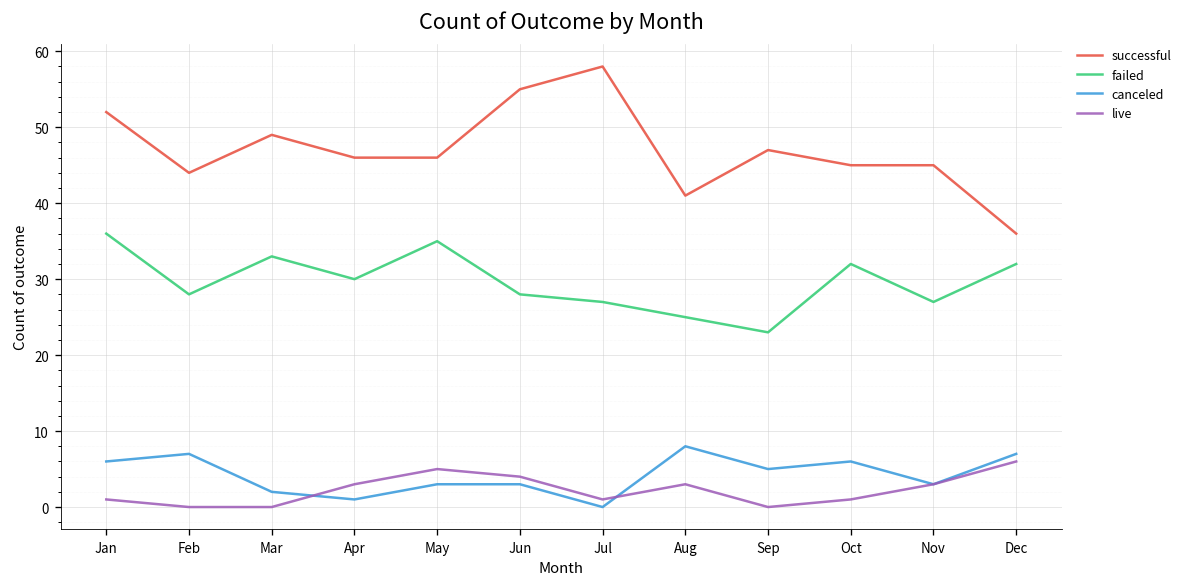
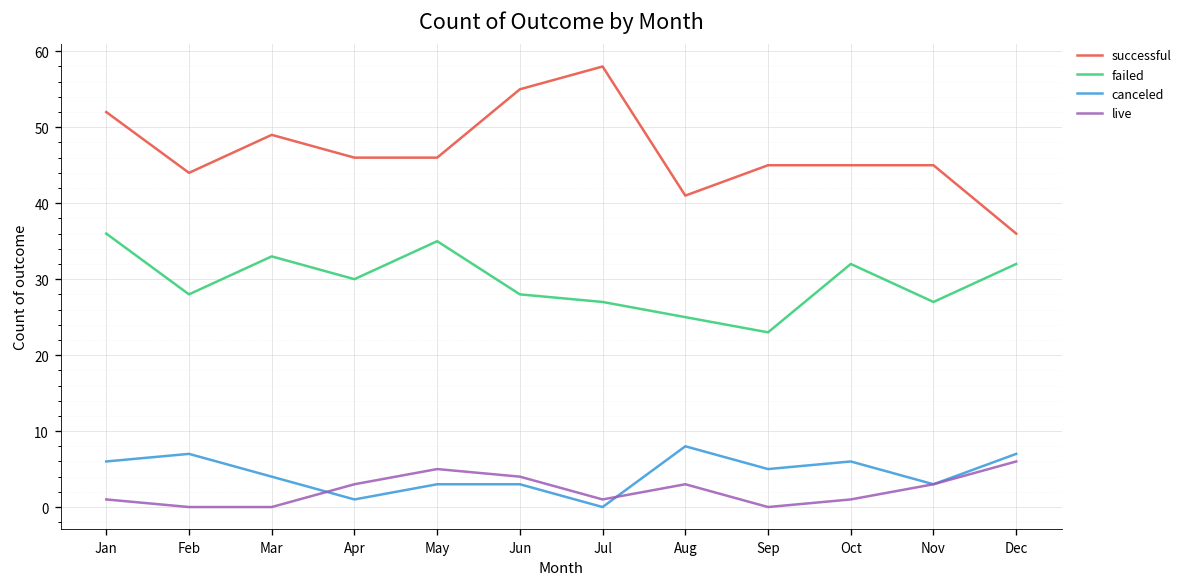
  {
    "successful": {
      "Jan": 52,
      "Feb": 44,
      "Mar": 49,
      "Apr": 46,
      "May": 46,
      "Jun": 55,
      "Jul": 58,
      "Aug": 41,
-     "Sep": 47,
+     "Sep": 45,
      "Oct": 45,
      "Nov": 45,
      "Dec": 36
    },
    "failed": {
      "Jan": 36,
      "Feb": 28,
      "Mar": 33,
      "Apr": 30,
      "May": 35,
      "Jun": 28,
      "Jul": 27,
      "Aug": 25,
      "Sep": 23,
      "Oct": 32,
      "Nov": 27,
      "Dec": 32
    },
    "canceled": {
      "Jan": 6,
      "Feb": 7,
-     "Mar": 2,
+     "Mar": 4,
      "Apr": 1,
      "May": 3,
      "Jun": 3,
      "Jul": 0,
      "Aug": 8,
      "Sep": 5,
      "Oct": 6,
      "Dec": 7
    },
    "live": {
      "Jan": 1,
      "Feb": 0,
      "Mar": 0,
      "Apr": 3,
      "May": 5,
      "Jun": 4,
      "Jul": 1,
      "Aug": 3,
      "Sep": 0,
      "Oct": 1,
      "Dec": 6
    }
  }
